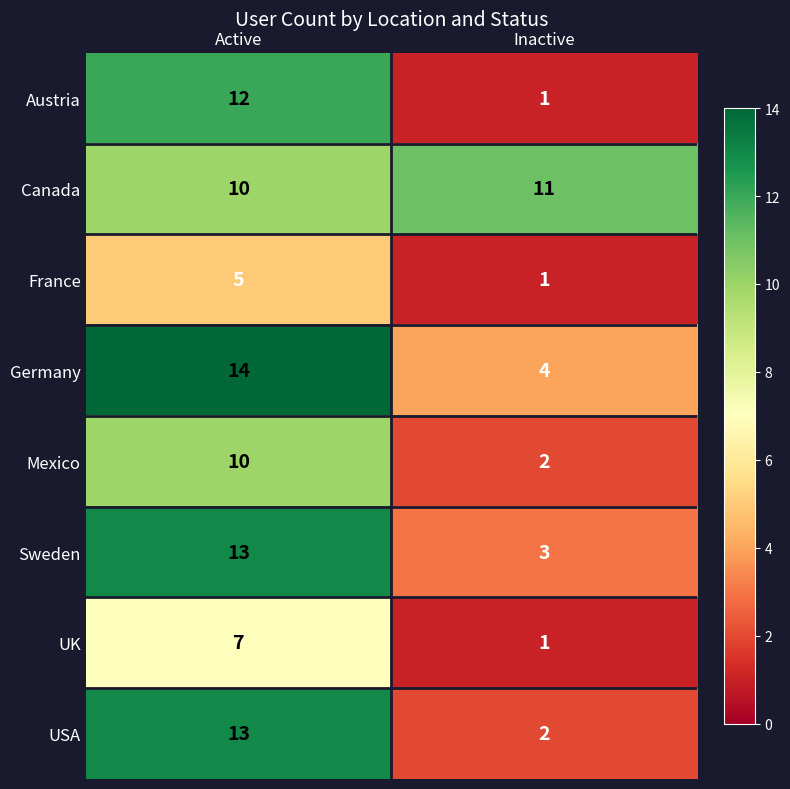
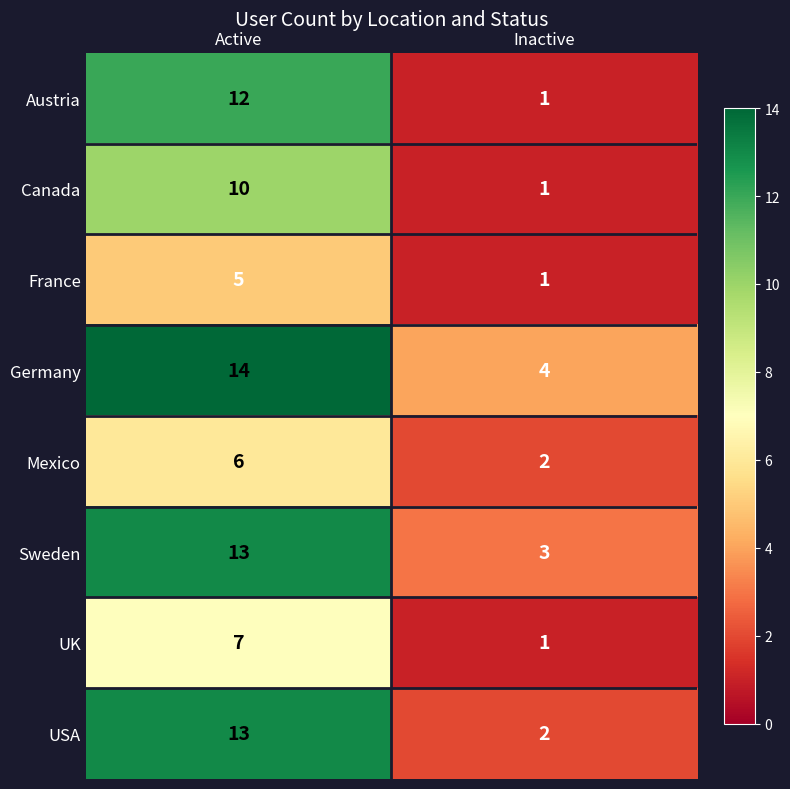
  {
    "Austria": {
      "Active": 12,
      "Inactive": 1
    },
    "Canada": {
      "Active": 10,
-     "Inactive": 11
+     "Inactive": 1
    },
    "France": {
      "Active": 5,
      "Inactive": 1
    },
    "Germany": {
      "Active": 14,
      "Inactive": 4
    },
    "Mexico": {
-     "Active": 10,
+     "Active": 6,
      "Inactive": 2
    },
    "Sweden": {
      "Active": 13,
      "Inactive": 3
    },
    "UK": {
      "Active": 7,
      "Inactive": 1
    },
    "USA": {
      "Active": 13,
      "Inactive": 2
    }
  }
